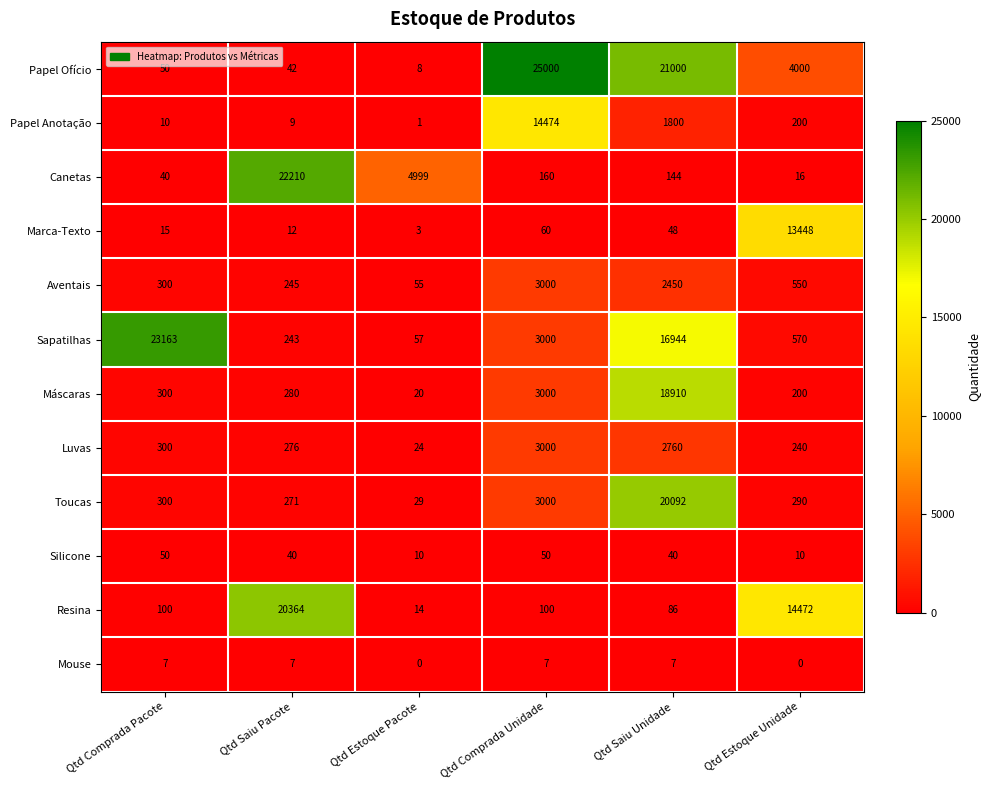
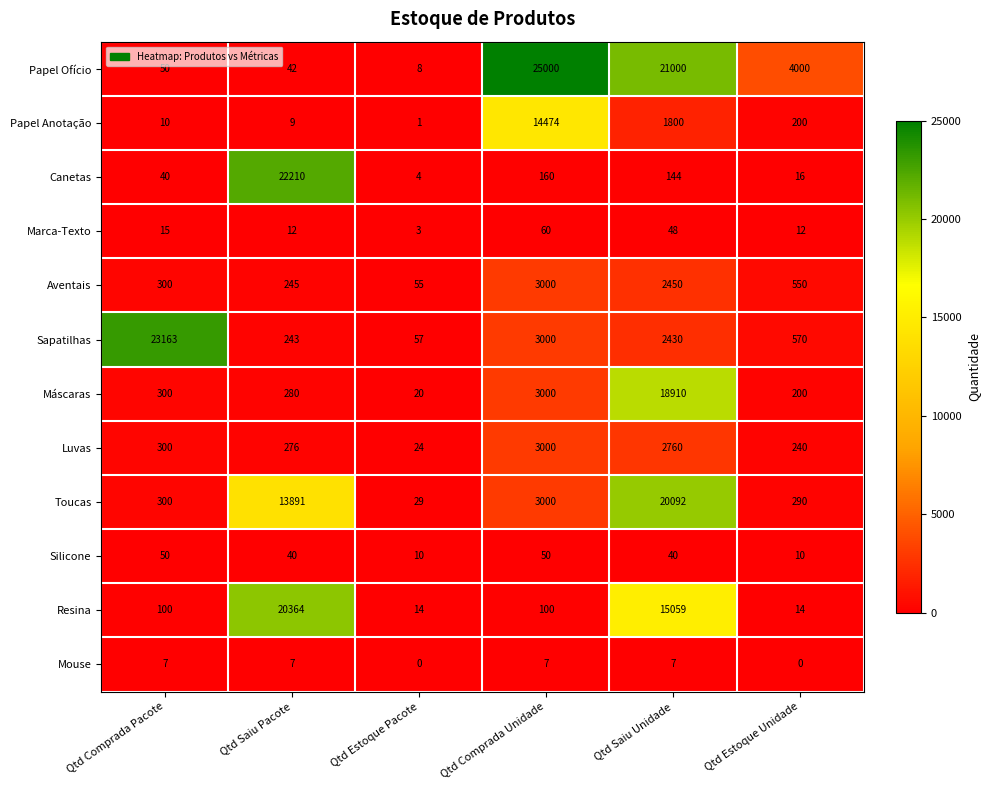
  {
    "Papel Ofício": {
      "Qtd Saiu Pacote": 42,
      "Qtd Estoque Pacote": 8,
      "Qtd Comprada Unidade": 25000,
      "Qtd Saiu Unidade": 21000,
      "Qtd Estoque Unidade": 4000
    },
    "Papel Anotação": {
      "Qtd Comprada Pacote": 10,
      "Qtd Saiu Pacote": 9,
      "Qtd Estoque Pacote": 1,
      "Qtd Comprada Unidade": 14474,
      "Qtd Saiu Unidade": 1800,
      "Qtd Estoque Unidade": 200
    },
    "Canetas": {
      "Qtd Comprada Pacote": 40,
      "Qtd Saiu Pacote": 22210,
-     "Qtd Estoque Pacote": 4999,
+     "Qtd Estoque Pacote": 4,
      "Qtd Comprada Unidade": 160,
      "Qtd Saiu Unidade": 144,
      "Qtd Estoque Unidade": 16
    },
    "Marca-Texto": {
      "Qtd Comprada Pacote": 15,
      "Qtd Saiu Pacote": 12,
      "Qtd Estoque Pacote": 3,
      "Qtd Comprada Unidade": 60,
      "Qtd Saiu Unidade": 48,
-     "Qtd Estoque Unidade": 13448
+     "Qtd Estoque Unidade": 12
    },
    "Aventais": {
      "Qtd Comprada Pacote": 300,
      "Qtd Saiu Pacote": 245,
      "Qtd Estoque Pacote": 55,
      "Qtd Comprada Unidade": 3000,
      "Qtd Saiu Unidade": 2450,
      "Qtd Estoque Unidade": 550
    },
    "Sapatilhas": {
      "Qtd Comprada Pacote": 23163,
      "Qtd Saiu Pacote": 243,
      "Qtd Estoque Pacote": 57,
      "Qtd Comprada Unidade": 3000,
-     "Qtd Saiu Unidade": 16944,
+     "Qtd Saiu Unidade": 2430,
      "Qtd Estoque Unidade": 570
    },
    "Máscaras": {
      "Qtd Comprada Pacote": 300,
      "Qtd Saiu Pacote": 280,
      "Qtd Estoque Pacote": 20,
      "Qtd Comprada Unidade": 3000,
      "Qtd Saiu Unidade": 18910,
      "Qtd Estoque Unidade": 200
    },
    "Luvas": {
      "Qtd Comprada Pacote": 300,
      "Qtd Saiu Pacote": 276,
      "Qtd Estoque Pacote": 24,
      "Qtd Comprada Unidade": 3000,
      "Qtd Saiu Unidade": 2760,
      "Qtd Estoque Unidade": 240
    },
    "Toucas": {
      "Qtd Comprada Pacote": 300,
-     "Qtd Saiu Pacote": 271,
+     "Qtd Saiu Pacote": 13891,
      "Qtd Estoque Pacote": 29,
      "Qtd Comprada Unidade": 3000,
      "Qtd Saiu Unidade": 20092,
      "Qtd Estoque Unidade": 290
    },
    "Silicone": {
      "Qtd Comprada Pacote": 50,
      "Qtd Saiu Pacote": 40,
      "Qtd Estoque Pacote": 10,
      "Qtd Comprada Unidade": 50,
      "Qtd Saiu Unidade": 40,
      "Qtd Estoque Unidade": 10
    },
    "Resina": {
      "Qtd Comprada Pacote": 100,
      "Qtd Saiu Pacote": 20364,
      "Qtd Estoque Pacote": 14,
      "Qtd Comprada Unidade": 100,
-     "Qtd Saiu Unidade": 86,
-     "Qtd Estoque Unidade": 14472
+     "Qtd Saiu Unidade": 15059,
+     "Qtd Estoque Unidade": 14
    },
    "Mouse": {
      "Qtd Comprada Pacote": 7,
      "Qtd Saiu Pacote": 7,
      "Qtd Estoque Pacote": 0,
      "Qtd Comprada Unidade": 7,
      "Qtd Saiu Unidade": 7,
      "Qtd Estoque Unidade": 0
    }
  }
